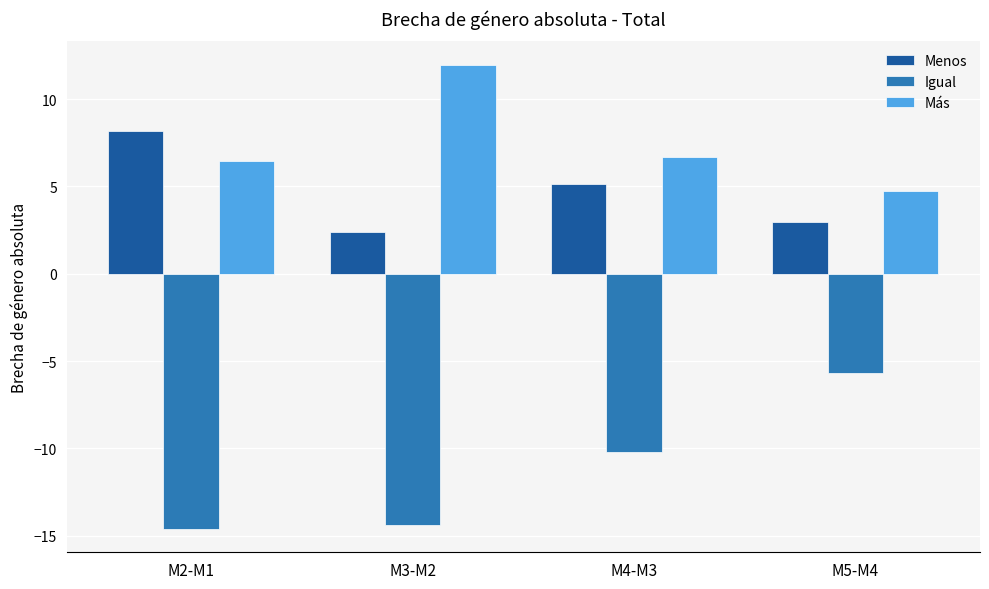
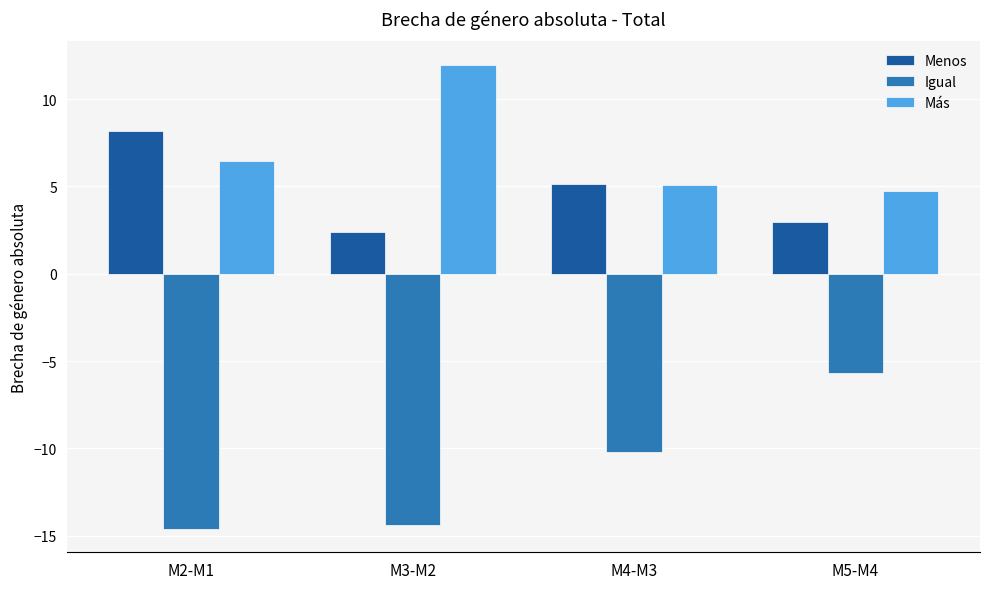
  {
    "Más": {
      "M2-M1": 6.4,
      "M3-M2": 12.0,
-     "M4-M3": 6.7,
+     "M4-M3": 5.1,
      "M5-M4": 4.7
    }
  }
